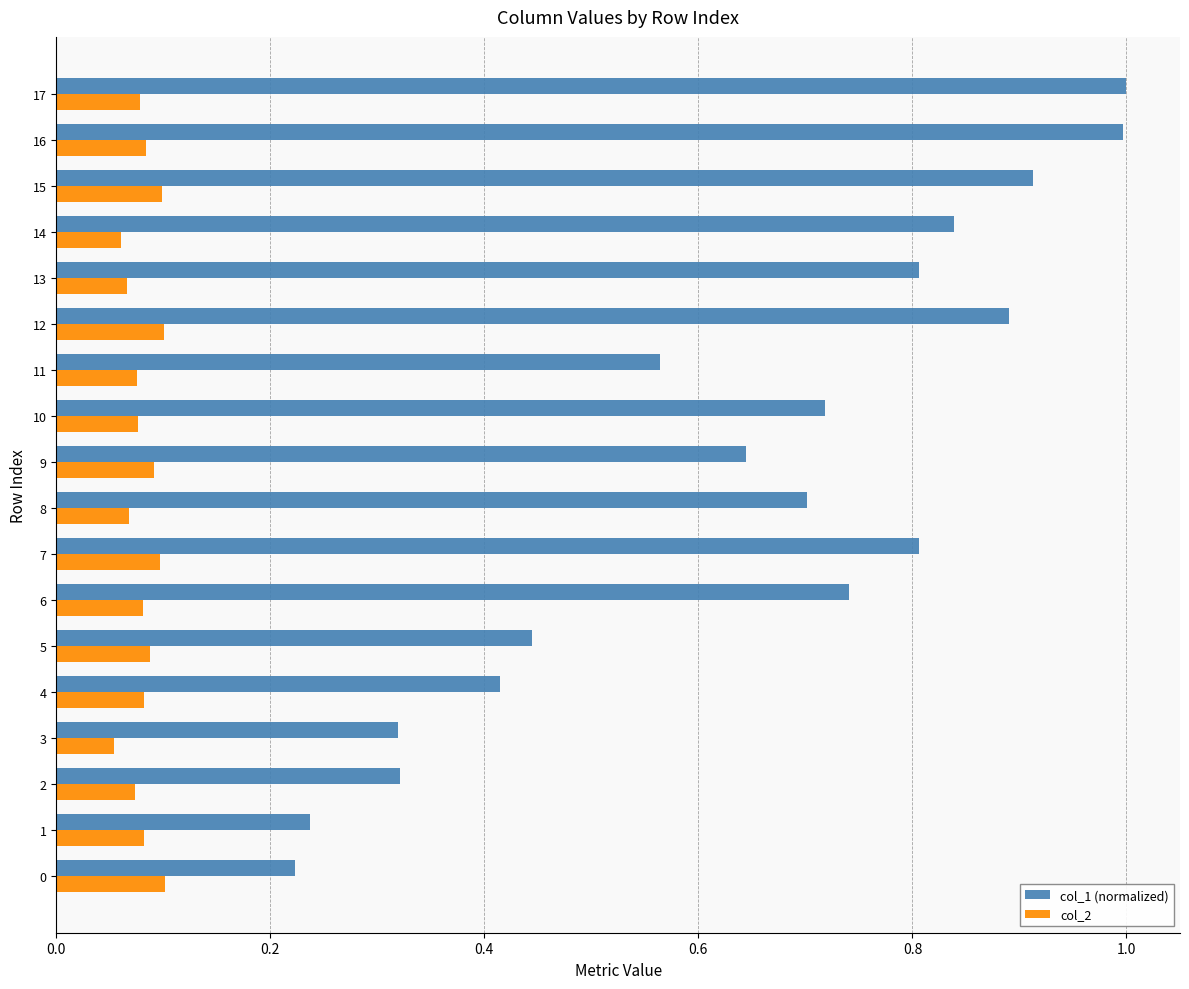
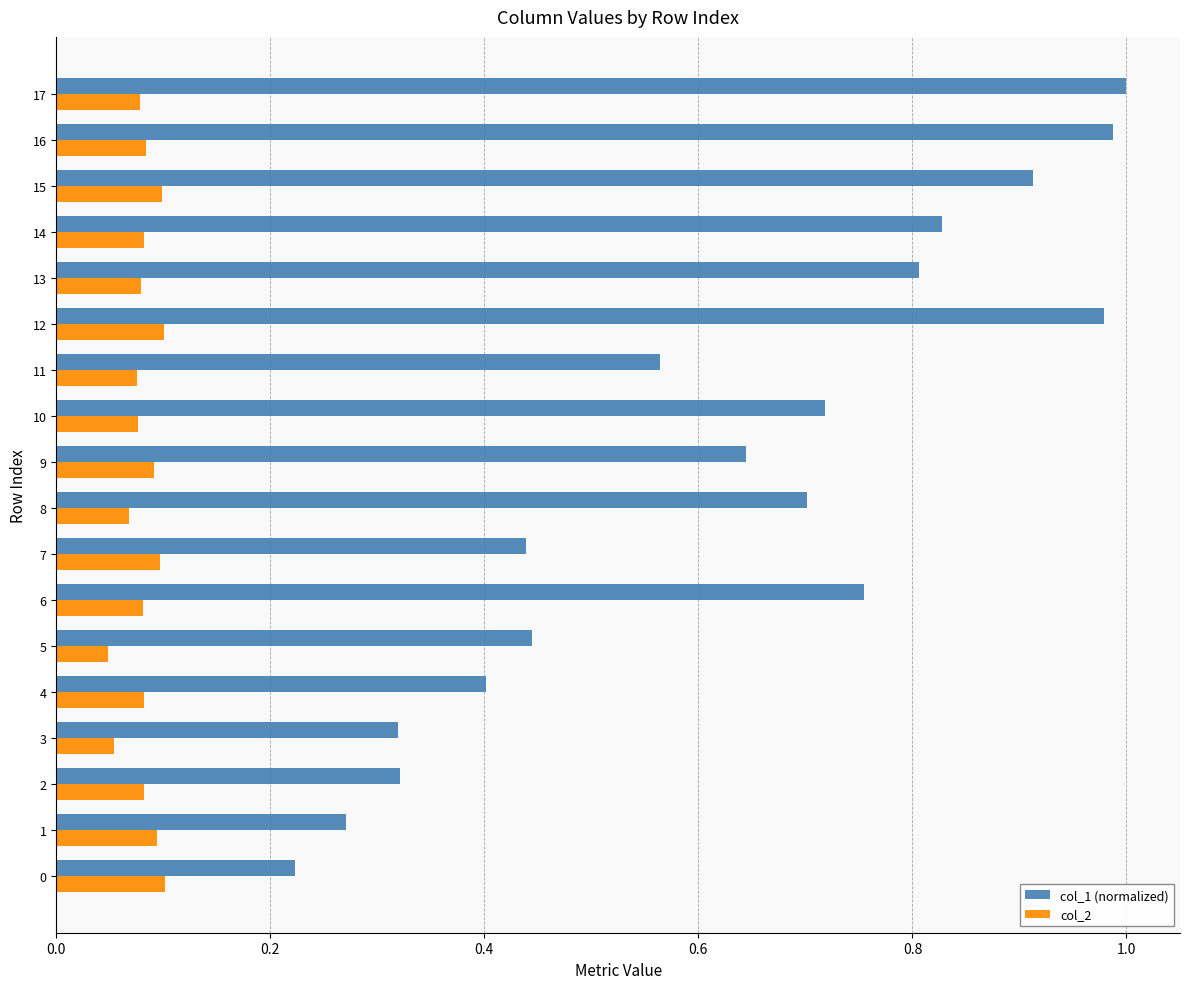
  {
    "col_1 (normalized)": {
      "17": 1.000,
-     "16": 0.997,
+     "16": 0.988,
      "15": 0.912,
-     "14": 0.838,
+     "14": 0.828,
      "13": 0.806,
-     "12": 0.890,
+     "12": 0.979,
      "11": 0.564,
      "10": 0.718,
      "9": 0.644,
      "8": 0.702,
-     "7": 0.806,
-     "6": 0.741,
+     "7": 0.439,
+     "6": 0.754,
      "5": 0.445,
-     "4": 0.415,
+     "4": 0.402,
      "3": 0.319,
      "2": 0.321,
-     "1": 0.237,
+     "1": 0.270,
      "0": 0.223
    },
    "col_2": {
      "17": 0.078,
      "16": 0.084,
      "15": 0.099,
-     "14": 0.060,
-     "13": 0.066,
+     "14": 0.082,
+     "13": 0.079,
      "12": 0.100,
      "11": 0.075,
      "10": 0.077,
      "9": 0.091,
      "8": 0.068,
      "7": 0.097,
      "6": 0.081,
-     "5": 0.087,
+     "5": 0.048,
      "4": 0.082,
      "3": 0.054,
-     "2": 0.073,
-     "1": 0.082,
+     "2": 0.082,
+     "1": 0.094,
      "0": 0.101
    }
  }
